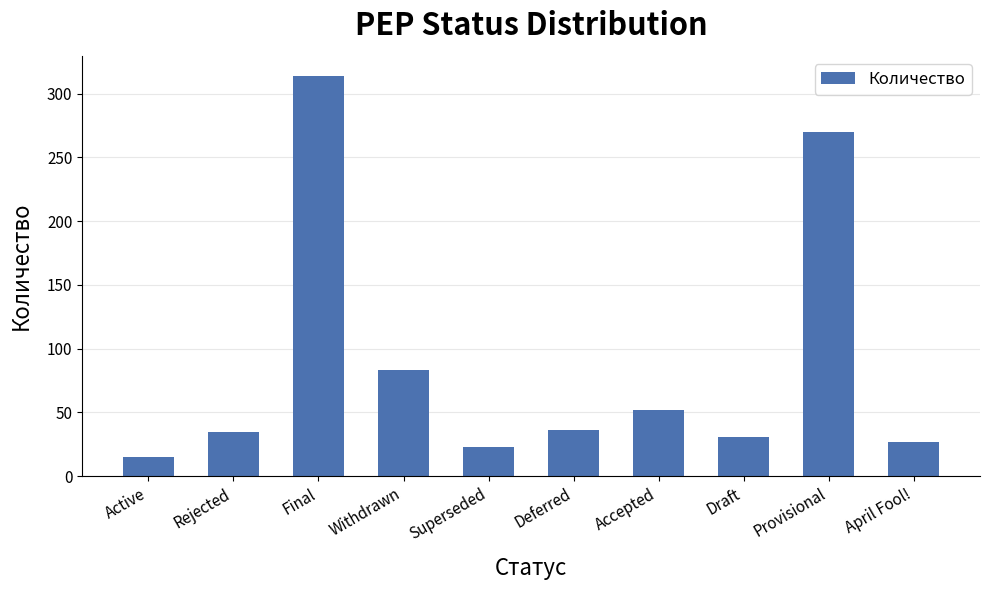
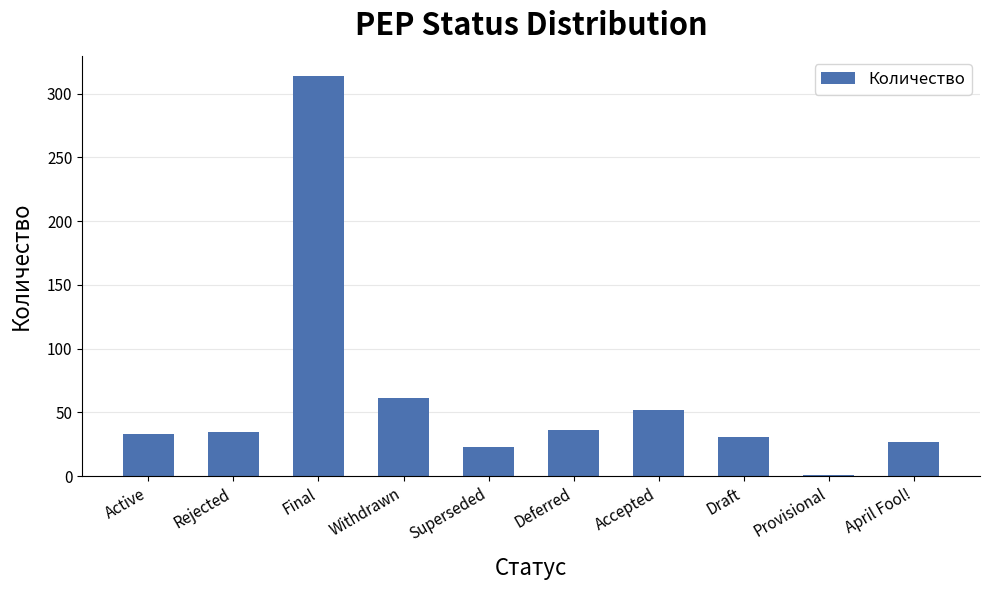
  {
-   "Active": 15,
+   "Active": 33,
    "Rejected": 35,
    "Final": 314,
-   "Withdrawn": 83,
+   "Withdrawn": 61,
    "Superseded": 23,
    "Deferred": 36,
    "Accepted": 52,
    "Draft": 31,
-   "Provisional": 270,
+   "Provisional": 1,
    "April Fool!": 27
  }
